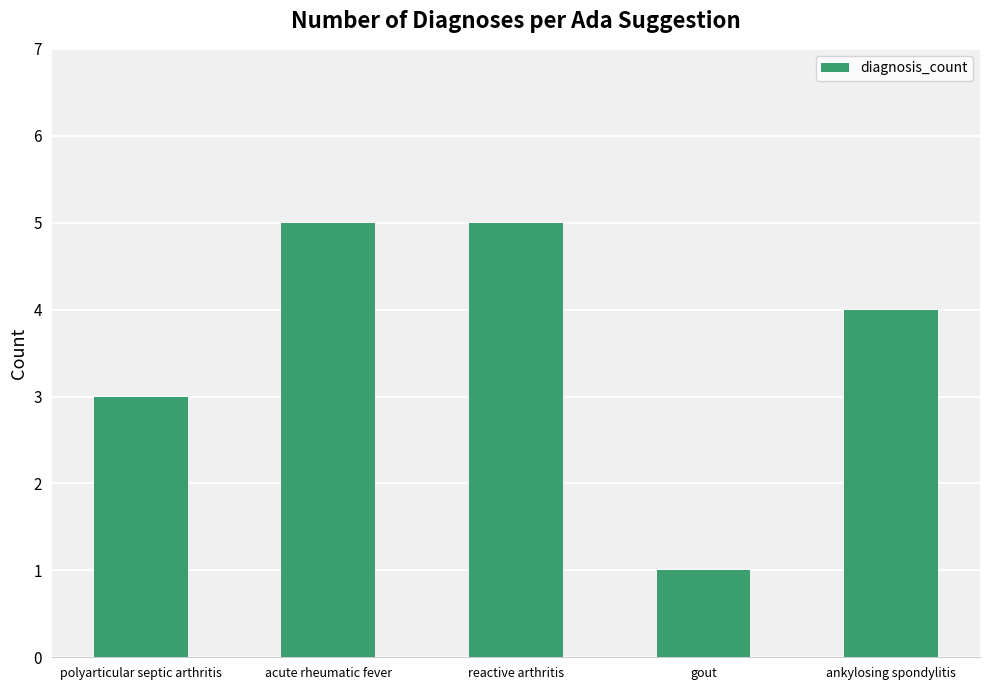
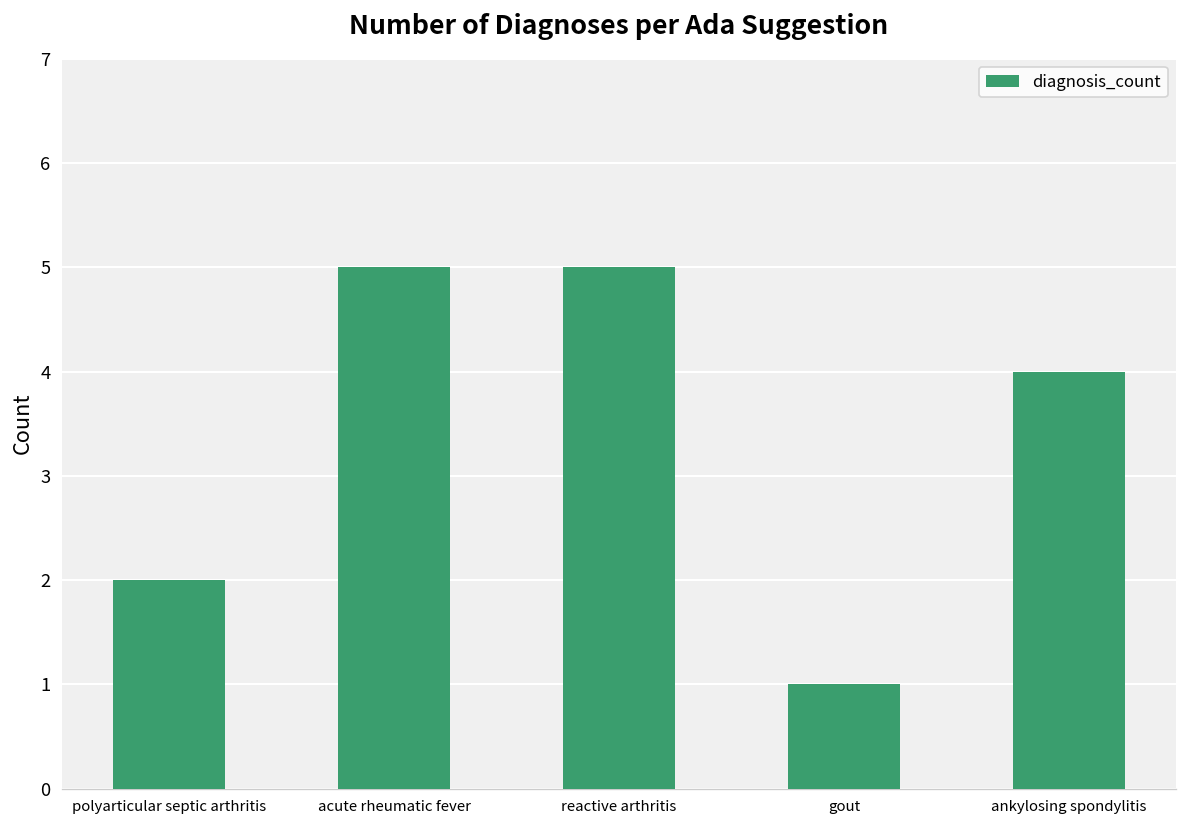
  {
-   "polyarticular septic arthritis": 3,
+   "polyarticular septic arthritis": 2,
    "acute rheumatic fever": 5,
    "reactive arthritis": 5,
    "gout": 1,
    "ankylosing spondylitis": 4
  }
